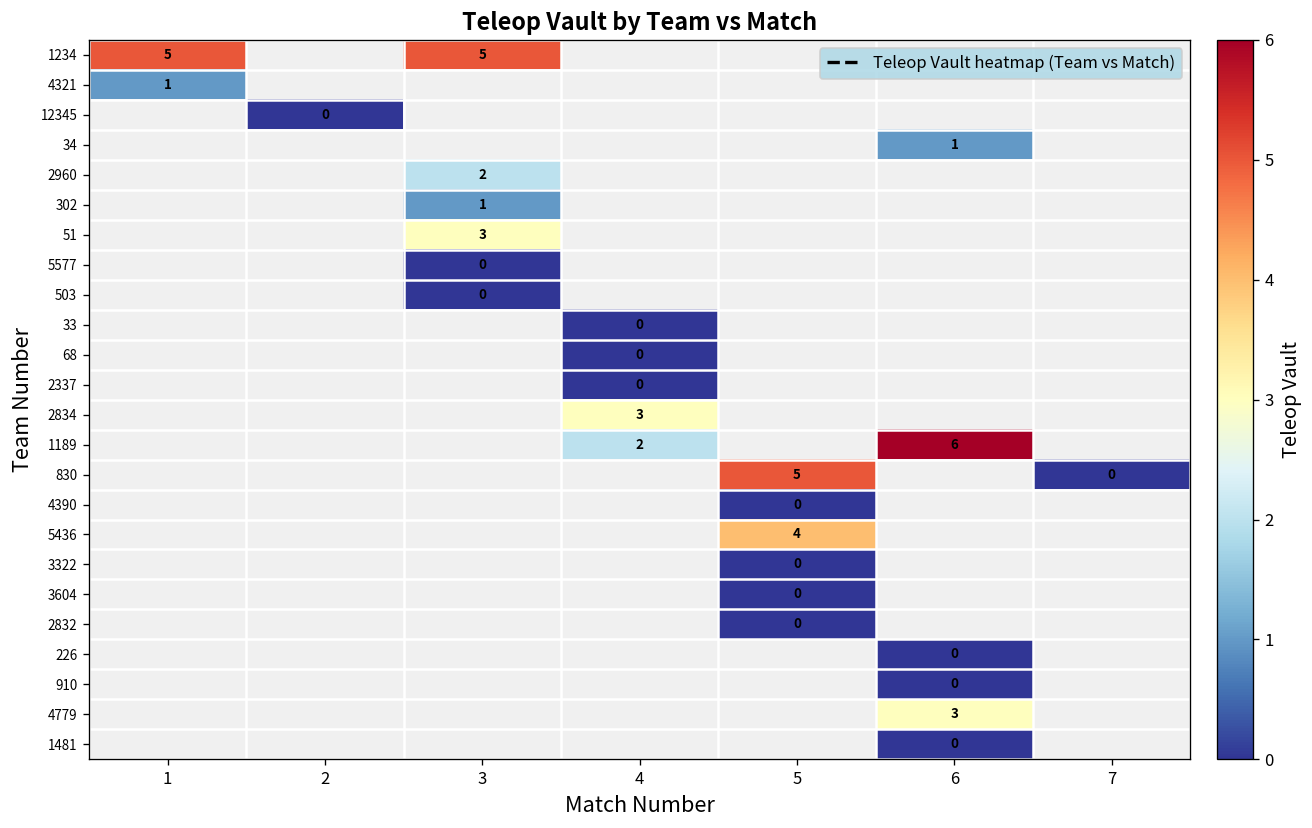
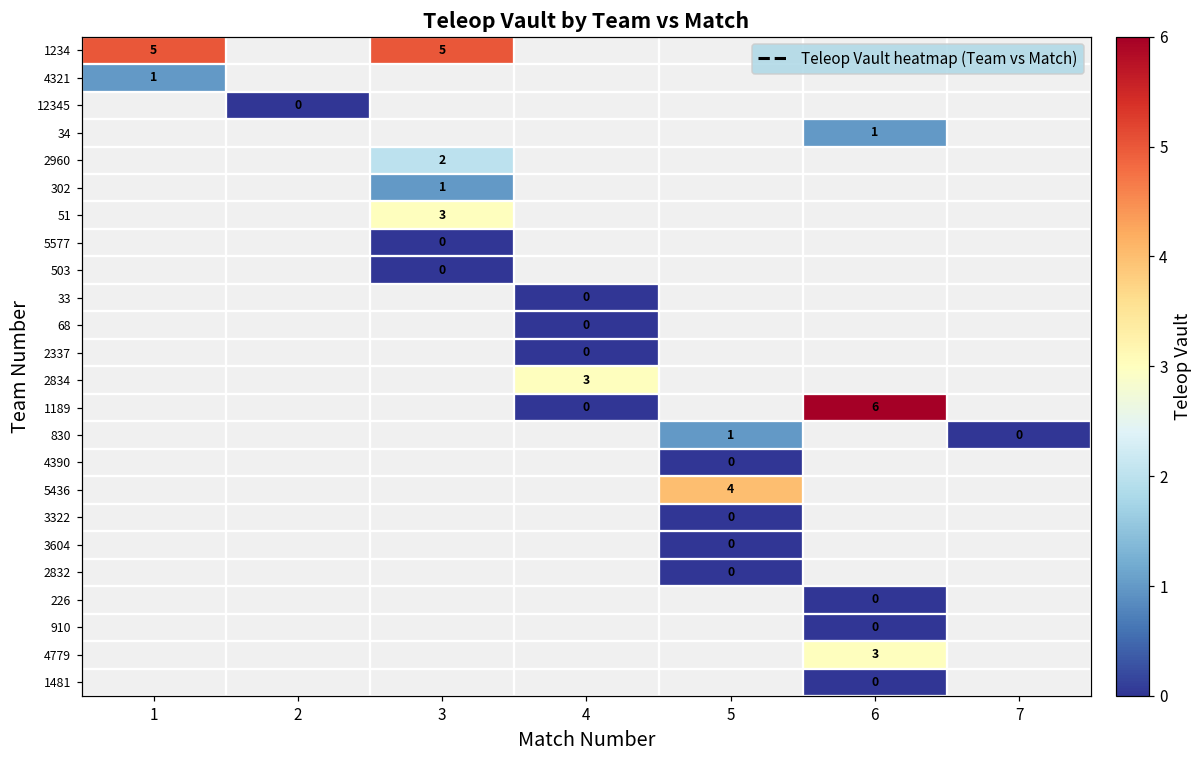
  {
    "1234": {
      "1": 5,
      "3": 5
    },
    "4321": {
      "1": 1
    },
    "12345": {
      "2": 0
    },
    "34": {
      "6": 1
    },
    "2960": {
      "3": 2
    },
    "302": {
      "3": 1
    },
    "51": {
      "3": 3
    },
    "5577": {
      "3": 0
    },
    "503": {
      "3": 0
    },
    "33": {
      "4": 0
    },
    "68": {
      "4": 0
    },
    "2337": {
      "4": 0
    },
    "2834": {
      "4": 3
    },
    "1189": {
-     "4": 2,
+     "4": 0,
      "6": 6
    },
    "830": {
-     "5": 5,
+     "5": 1,
      "7": 0
    },
    "4390": {
      "5": 0
    },
    "5436": {
      "5": 4
    },
    "3322": {
      "5": 0
    },
    "3604": {
      "5": 0
    },
    "2832": {
      "5": 0
    },
    "226": {
      "6": 0
    },
    "910": {
      "6": 0
    },
    "4779": {
      "6": 3
    },
    "1481": {
      "6": 0
    }
  }
